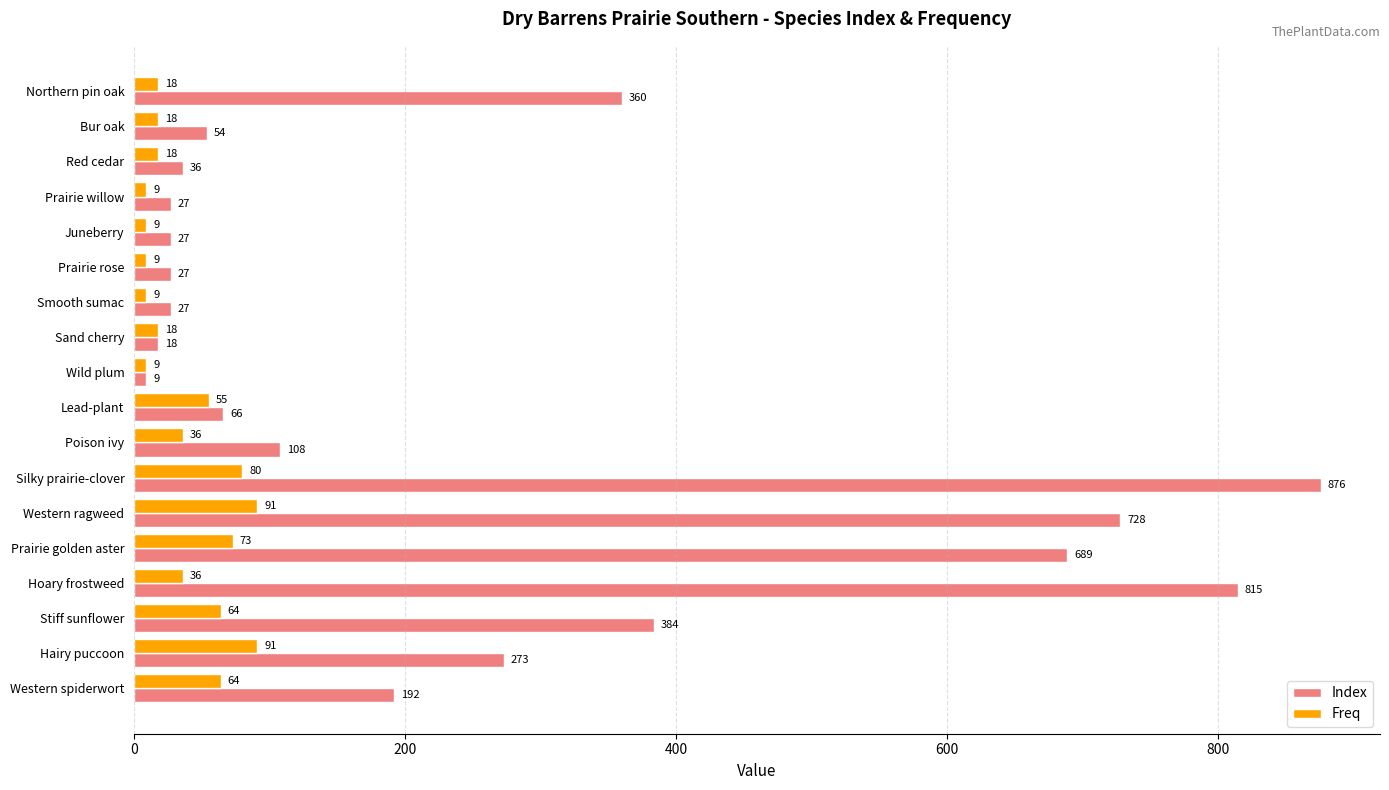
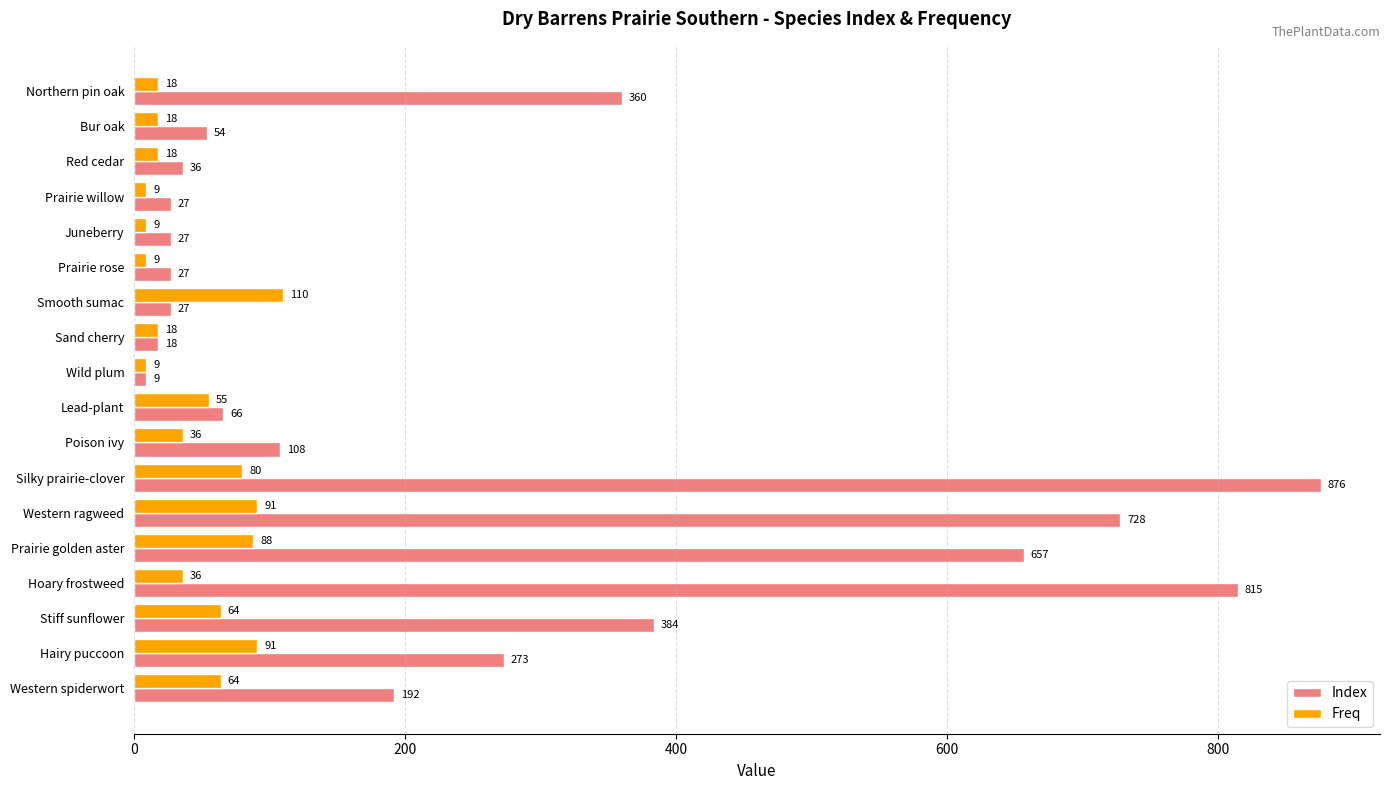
  {
    "Index": {
      "Northern pin oak": 360,
      "Bur oak": 54,
      "Red cedar": 36,
      "Prairie willow": 27,
      "Juneberry": 27,
      "Prairie rose": 27,
      "Smooth sumac": 27,
      "Sand cherry": 18,
      "Wild plum": 9,
      "Lead-plant": 66,
      "Poison ivy": 108,
      "Silky prairie-clover": 876,
      "Western ragweed": 728,
-     "Prairie golden aster": 689,
+     "Prairie golden aster": 657,
      "Hoary frostweed": 815,
      "Stiff sunflower": 384,
      "Hairy puccoon": 273,
      "Western spiderwort": 192
    },
    "Freq": {
      "Northern pin oak": 18,
      "Bur oak": 18,
      "Red cedar": 18,
      "Prairie willow": 9,
      "Juneberry": 9,
      "Prairie rose": 9,
-     "Smooth sumac": 9,
+     "Smooth sumac": 110,
      "Sand cherry": 18,
      "Wild plum": 9,
      "Lead-plant": 55,
      "Poison ivy": 36,
      "Silky prairie-clover": 80,
      "Western ragweed": 91,
-     "Prairie golden aster": 73,
+     "Prairie golden aster": 88,
      "Hoary frostweed": 36,
      "Stiff sunflower": 64,
      "Hairy puccoon": 91,
      "Western spiderwort": 64
    }
  }
